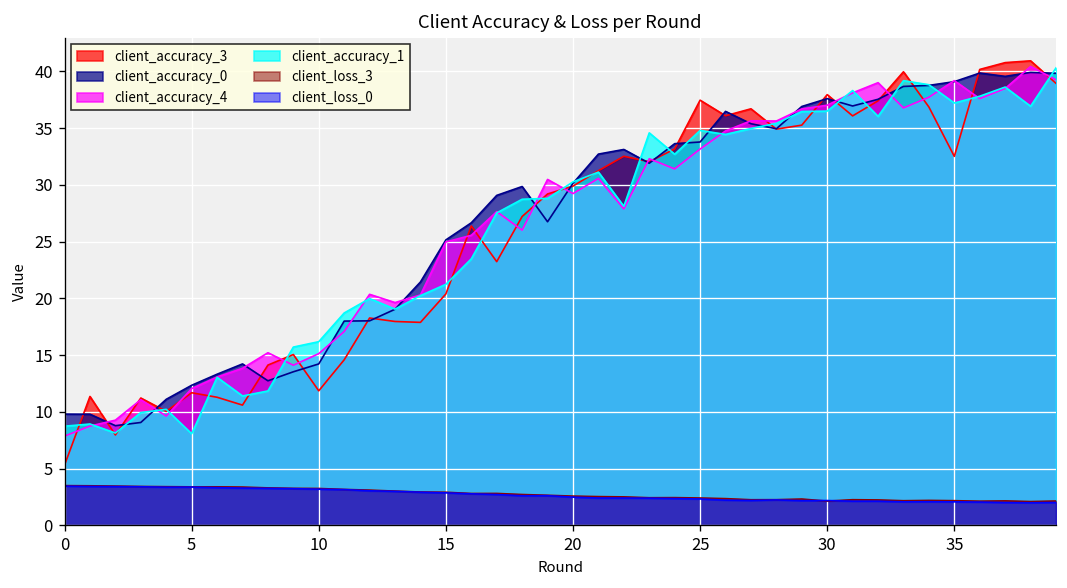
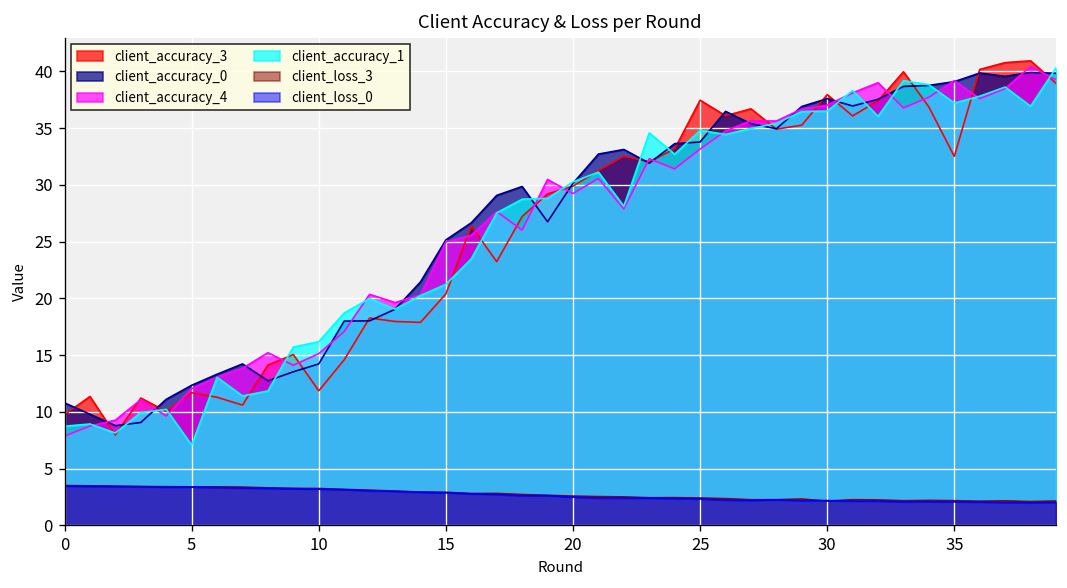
  {
    "client_accuracy_3": {
-     "0": 5,
+     "0": 10,
      "5": 12,
      "10": 12,
      "15": 20,
      "25": 37,
      "30": 38,
      "35": 33
    },
    "client_accuracy_0": {
-     "0": 10,
+     "0": 11,
      "5": 12,
      "10": 14,
      "25": 34,
      "30": 38
    },
    "client_accuracy_4": {
      "0": 8,
      "5": 12,
      "10": 15,
      "20": 29,
      "25": 33,
      "30": 37
    },
    "client_accuracy_1": {
      "0": 9,
-     "5": 8,
+     "5": 7,
      "10": 16,
      "15": 21,
      "25": 35,
      "30": 36,
      "35": 37
    }
  }
